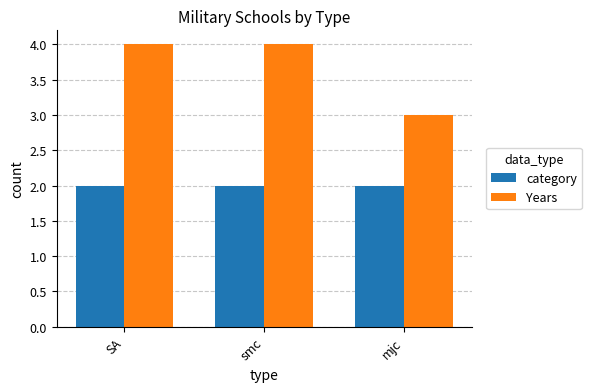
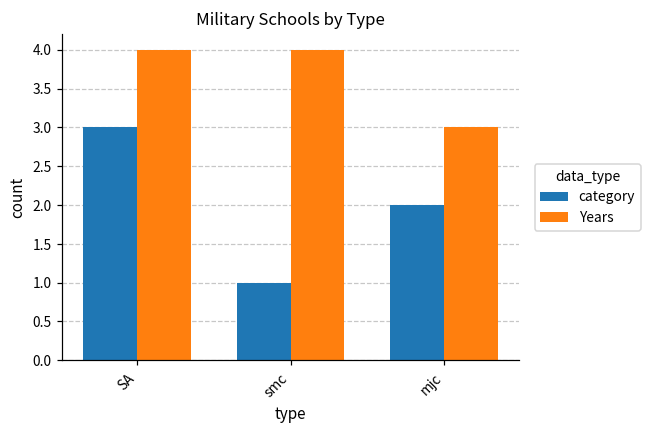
  {
    "category": {
-     "SA": 2,
-     "smc": 2,
+     "SA": 3,
+     "smc": 1,
      "mjc": 2
    },
    "Years": {
      "SA": 4,
      "smc": 4,
      "mjc": 3
    }
  }
